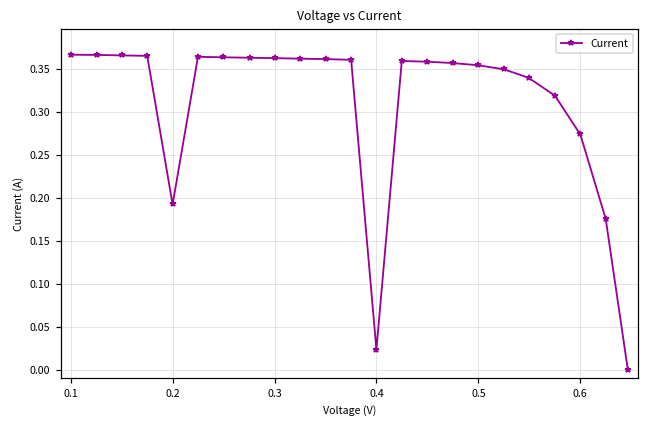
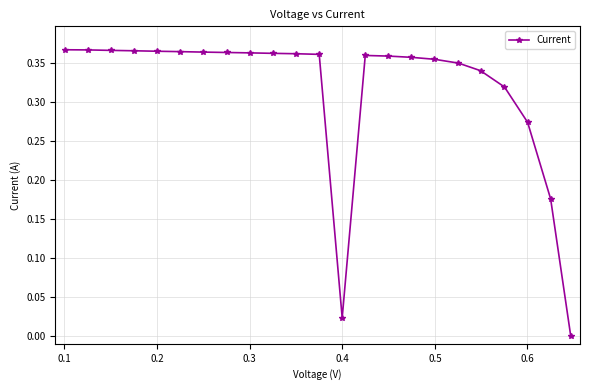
  {
-   "0.2": 0.19,
+   "0.2": 0.36,
    "0.4": 0.02,
    "0.5": 0.35,
    "0.6": 0.27
  }
